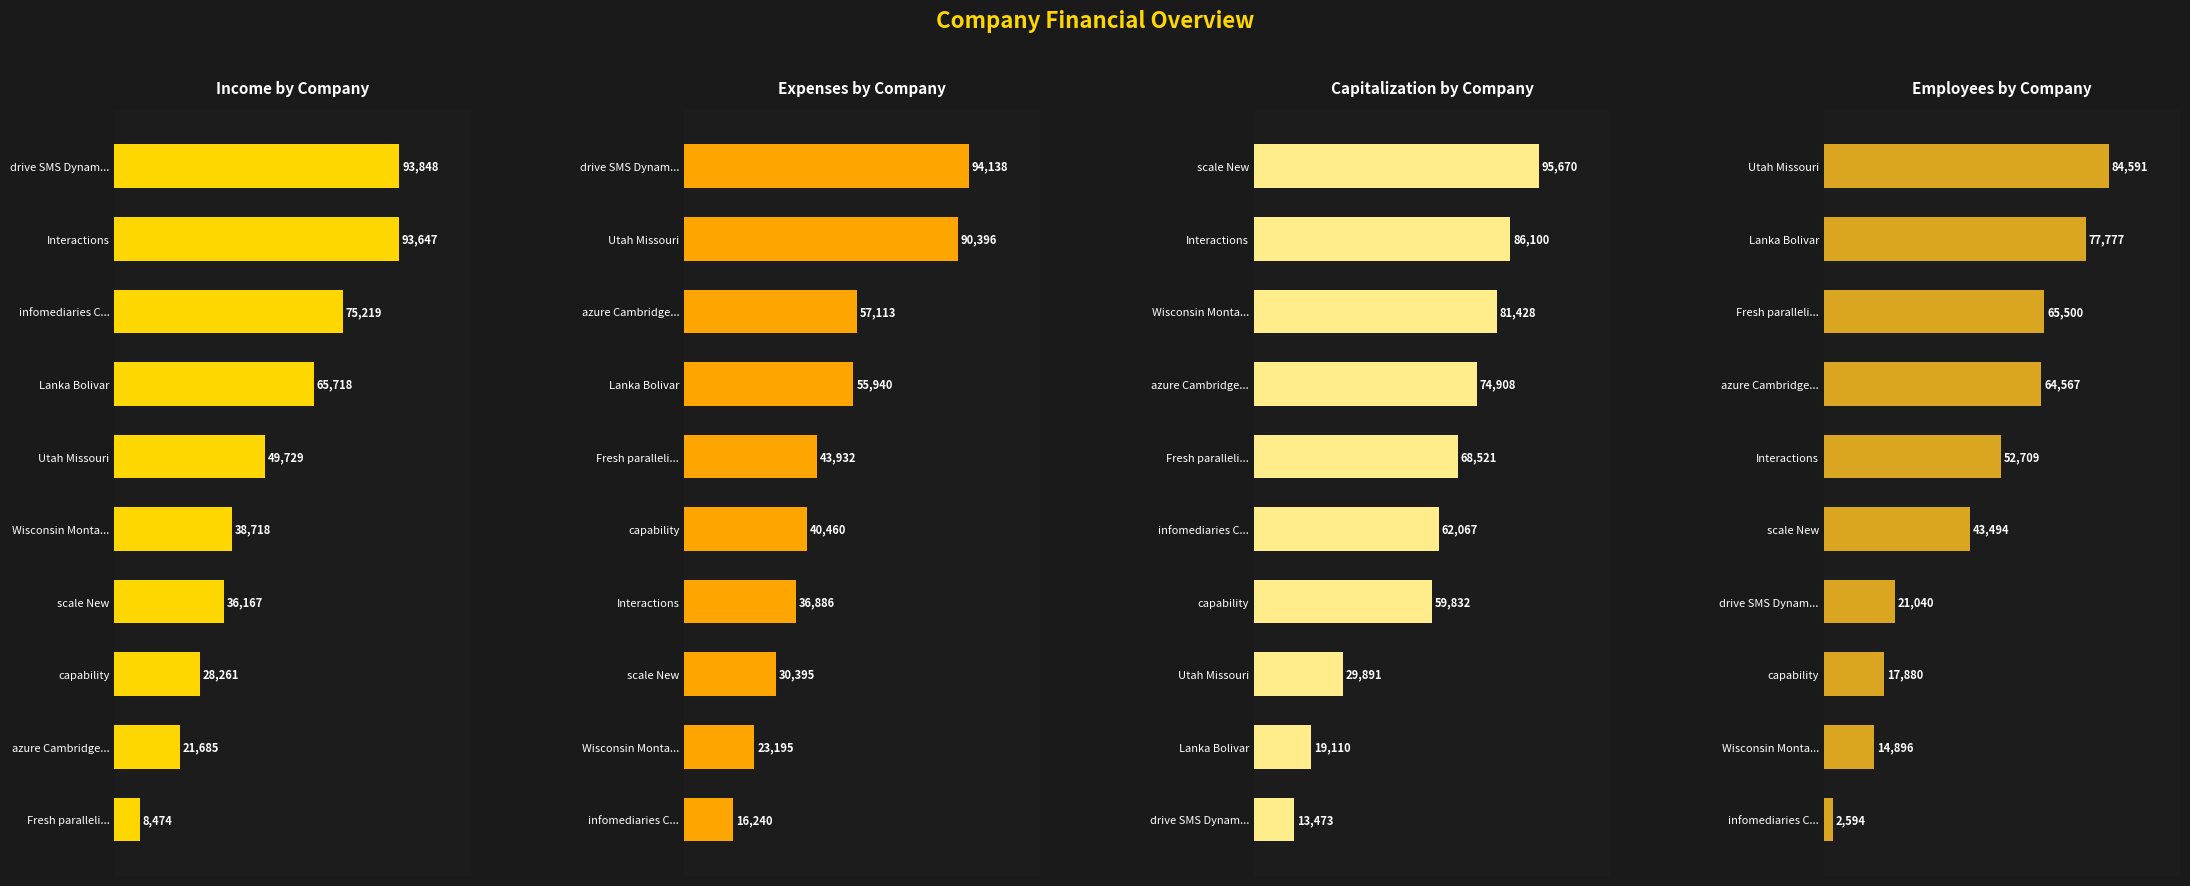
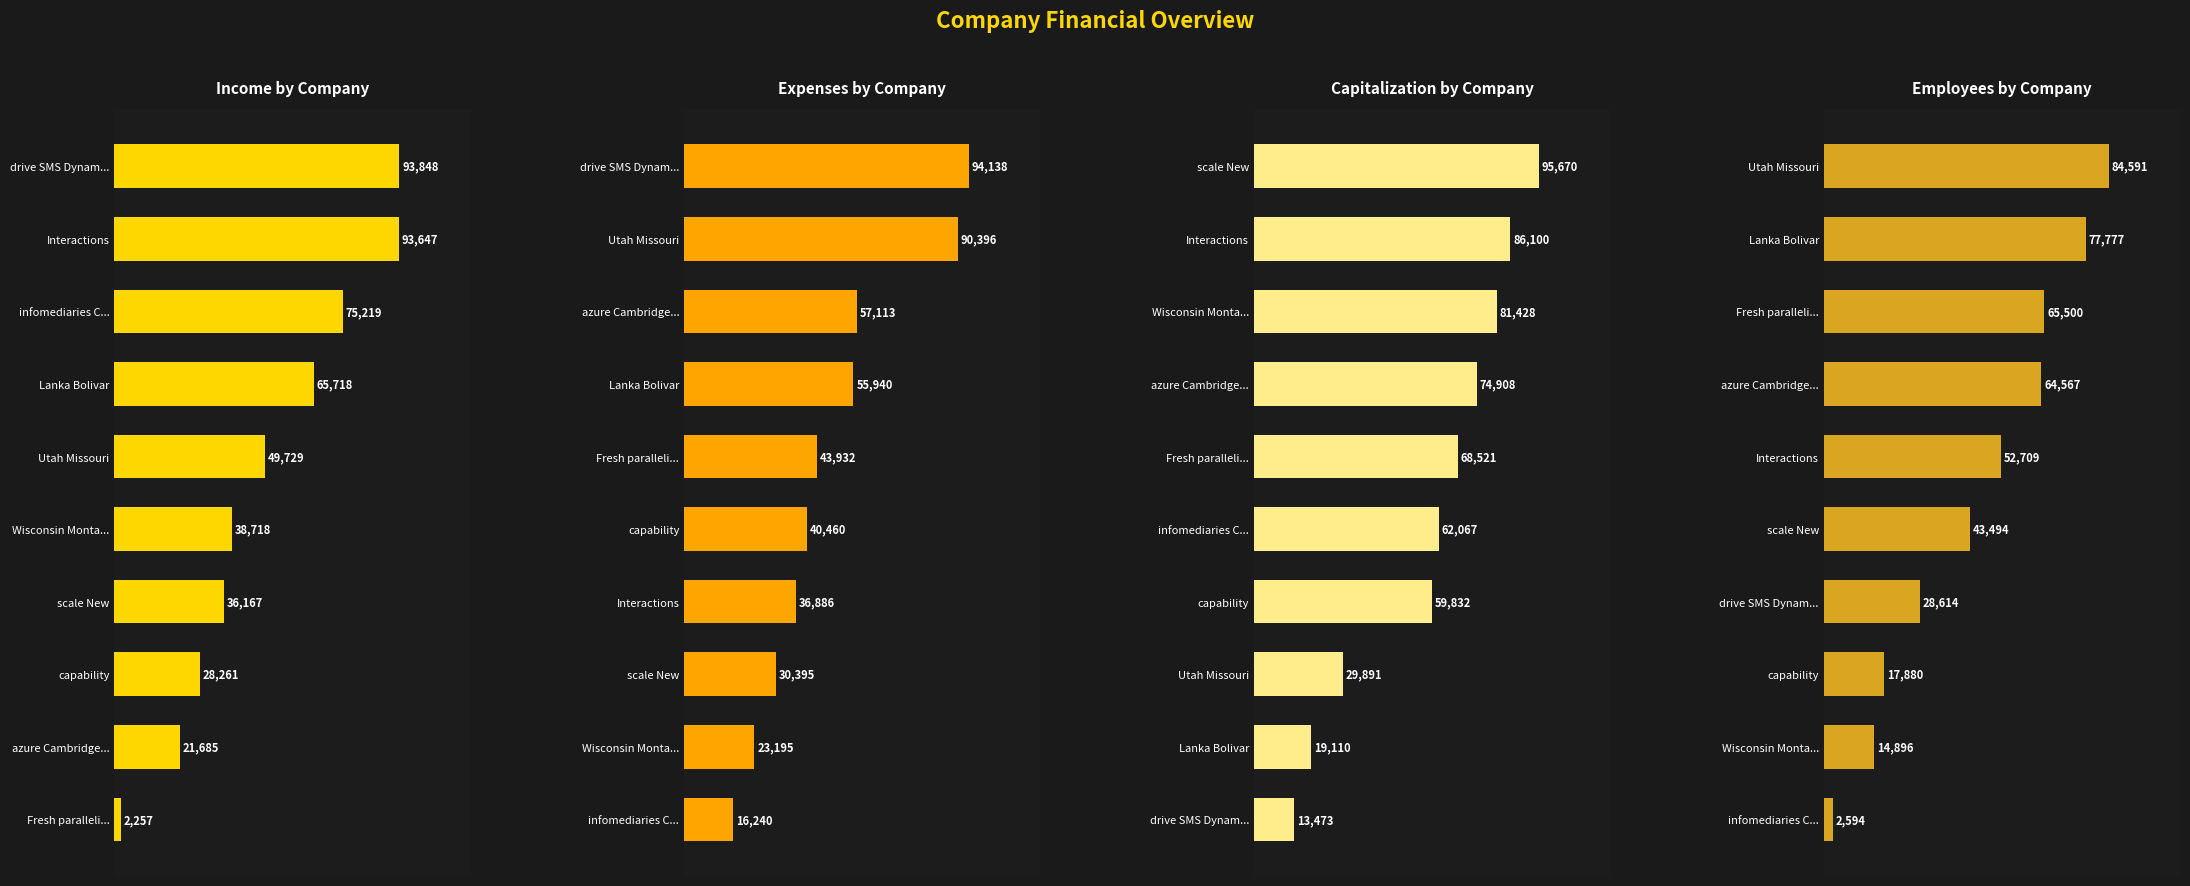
  {
    "Income by Company": {
      "drive SMS Dynam...": "93,848",
      "Interactions": "93,647",
      "infomediaries C...": "75,219",
      "Lanka Bolivar": "65,718",
      "Utah Missouri": "49,729",
      "Wisconsin Monta...": "38,718",
      "scale New": "36,167",
      "capability": "28,261",
      "azure Cambridge...": "21,685",
-     "Fresh paralleli...": "8,474"
+     "Fresh paralleli...": "2,257"
    },
    "Expenses by Company": {
      "drive SMS Dynam...": "94,138",
      "Utah Missouri": "90,396",
      "azure Cambridge...": "57,113",
      "Lanka Bolivar": "55,940",
      "Fresh paralleli...": "43,932",
      "capability": "40,460",
      "Interactions": "36,886",
      "scale New": "30,395",
      "Wisconsin Monta...": "23,195",
      "infomediaries C...": "16,240"
    },
    "Capitalization by Company": {
      "scale New": "95,670",
      "Interactions": "86,100",
      "Wisconsin Monta...": "81,428",
      "azure Cambridge...": "74,908",
      "Fresh paralleli...": "68,521",
      "infomediaries C...": "62,067",
      "capability": "59,832",
      "Utah Missouri": "29,891",
      "Lanka Bolivar": "19,110",
      "drive SMS Dynam...": "13,473"
    },
    "Employees by Company": {
      "Utah Missouri": "84,591",
      "Lanka Bolivar": "77,777",
      "Fresh paralleli...": "65,500",
      "azure Cambridge...": "64,567",
      "Interactions": "52,709",
      "scale New": "43,494",
-     "drive SMS Dynam...": "21,040",
+     "drive SMS Dynam...": "28,614",
      "capability": "17,880",
      "Wisconsin Monta...": "14,896",
      "infomediaries C...": "2,594"
    }
  }
